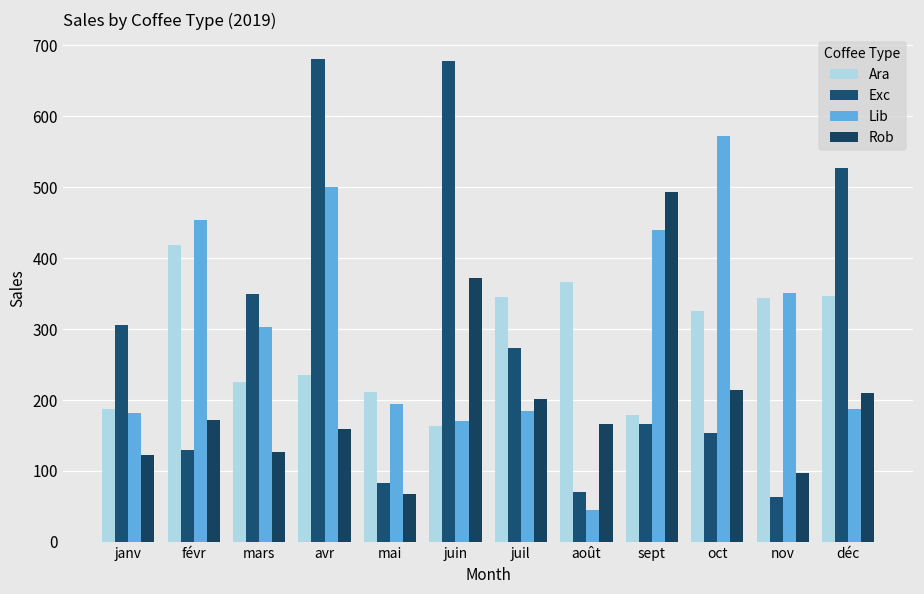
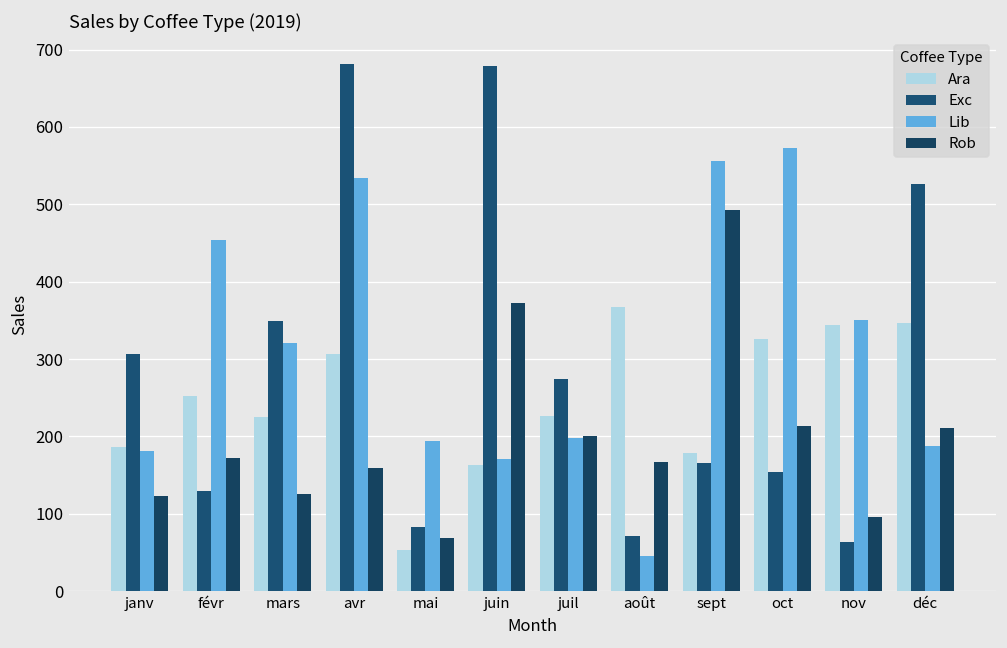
  {
    "Ara": {
      "janv": 190,
-     "févr": 420,
+     "févr": 250,
      "mars": 220,
-     "avr": 240,
-     "mai": 210,
+     "avr": 310,
+     "mai": 50,
      "juin": 160,
-     "juil": 350,
+     "juil": 230,
      "août": 370,
      "sept": 180,
      "oct": 330,
      "nov": 340,
      "déc": 350
    },
    "Lib": {
      "janv": 180,
      "févr": 450,
-     "mars": 300,
-     "avr": 500,
+     "mars": 320,
+     "avr": 530,
      "mai": 190,
      "juin": 170,
-     "juil": 180,
+     "juil": 200,
      "août": 50,
-     "sept": 440,
+     "sept": 560,
      "oct": 570,
      "nov": 350,
      "déc": 190
    }
  }
